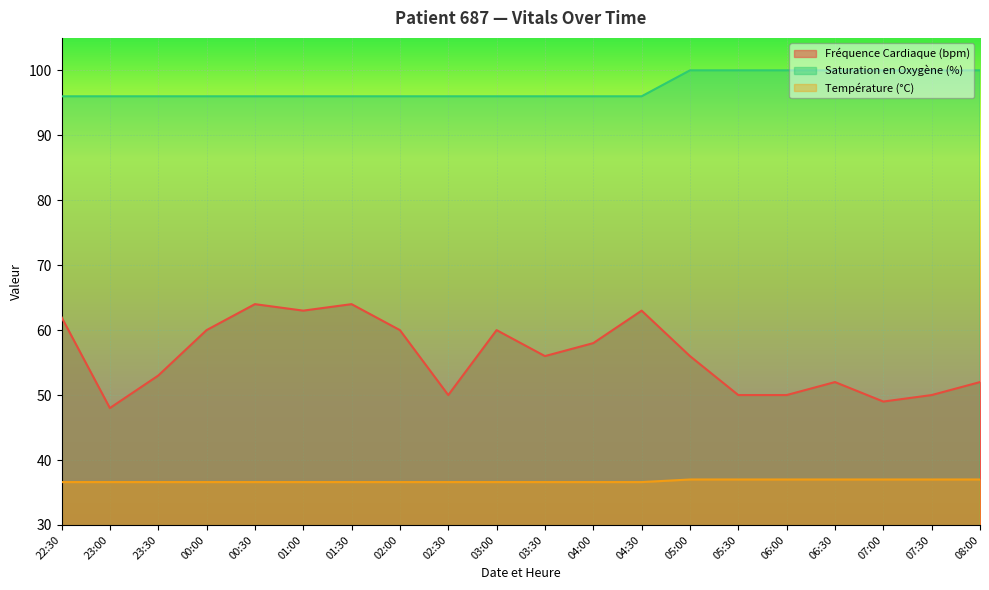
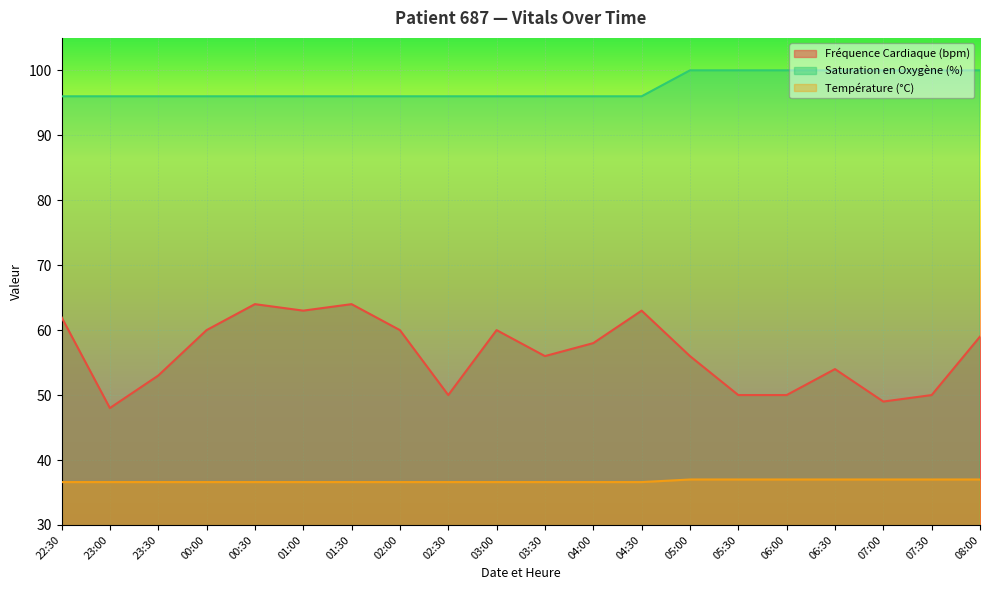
  {
    "Fréquence Cardiaque (bpm)": {
      "22:30": 62,
      "23:00": 48,
      "23:30": 53,
      "00:00": 60,
      "00:30": 64,
      "01:00": 63,
      "01:30": 64,
      "02:00": 60,
      "02:30": 50,
      "03:00": 60,
      "03:30": 56,
      "04:00": 58,
      "04:30": 63,
      "05:00": 56,
      "05:30": 50,
      "06:00": 50,
-     "06:30": 52,
+     "06:30": 54,
      "07:00": 49,
      "07:30": 50,
-     "08:00": 52
+     "08:00": 59
    },
    "Saturation en Oxygène (%)": {
      "22:30": 96,
      "23:00": 96,
      "23:30": 96,
      "00:00": 96,
      "00:30": 96,
      "01:00": 96,
      "01:30": 96,
      "02:00": 96,
      "02:30": 96,
      "03:00": 96,
      "03:30": 96,
      "04:00": 96,
      "04:30": 96,
      "05:00": 100,
      "05:30": 100,
      "06:00": 100,
      "08:00": 100
    },
    "Température (°C)": {
      "22:30": 37,
      "23:00": 37,
      "23:30": 37,
      "00:00": 37,
      "00:30": 37,
      "01:00": 37,
      "01:30": 37,
      "02:00": 37,
      "02:30": 37,
      "03:00": 37,
      "03:30": 37,
      "04:00": 37,
      "04:30": 37,
      "05:00": 37,
      "05:30": 37,
      "06:00": 37,
      "06:30": 37,
      "07:00": 37,
      "07:30": 37,
      "08:00": 37
    }
  }
